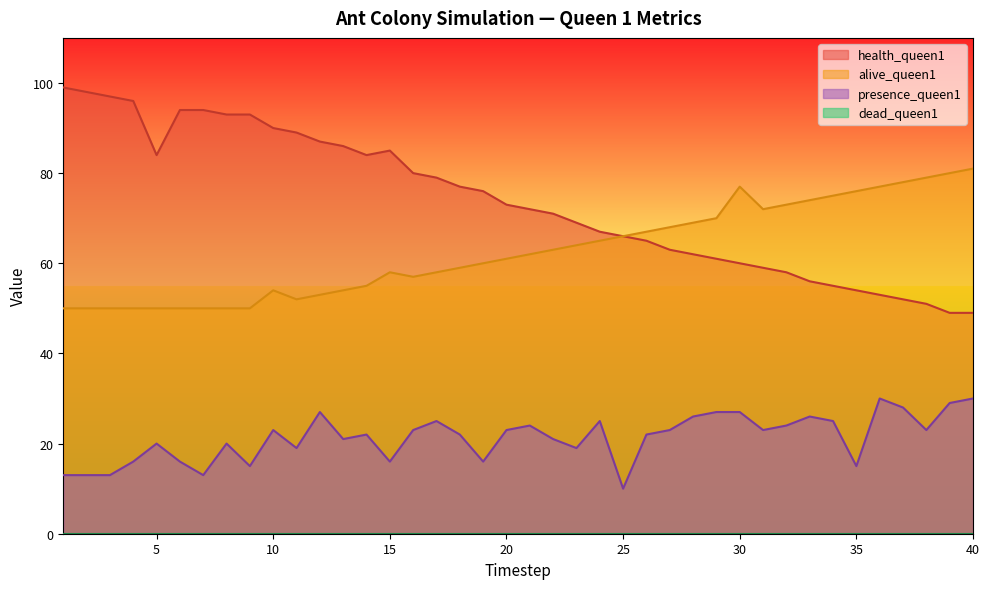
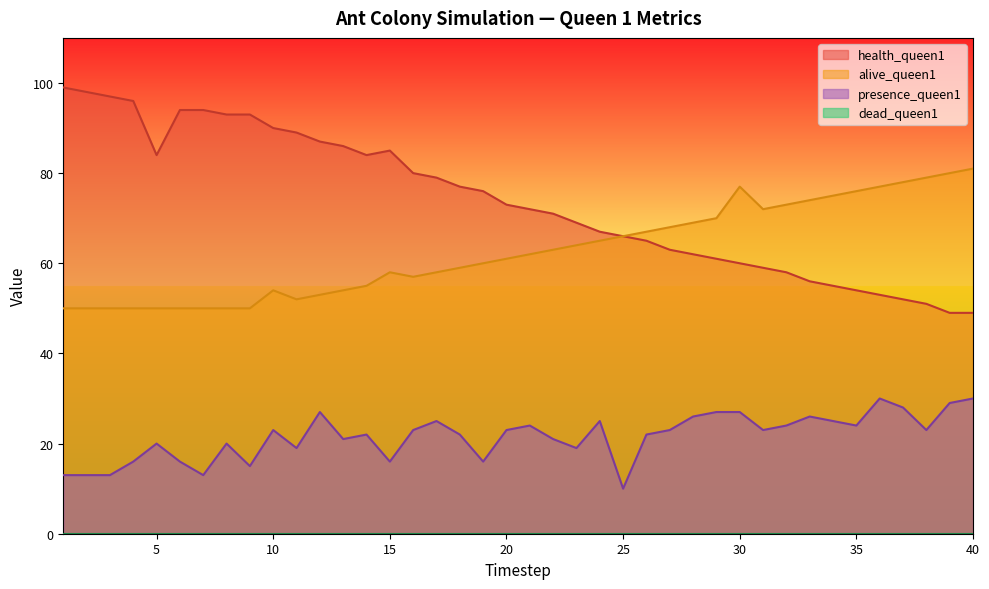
  {
    "health_queen1": {
      "5": 84,
      "10": 90,
      "15": 85,
      "20": 73,
      "30": 60,
      "35": 54,
      "40": 49
    },
    "alive_queen1": {
      "5": 50,
      "10": 54,
      "15": 58,
      "20": 61,
      "30": 77,
      "35": 76,
      "40": 81
    },
    "presence_queen1": {
      "5": 20,
      "10": 23,
      "15": 16,
      "20": 23,
      "25": 10,
      "30": 27,
-     "35": 15,
+     "35": 24,
      "40": 30
    },
    "dead_queen1": {
      "5": 0,
      "10": 0,
      "15": 0,
      "20": 0,
      "25": 0,
      "30": 0,
      "35": 0,
      "40": 0
    }
  }
